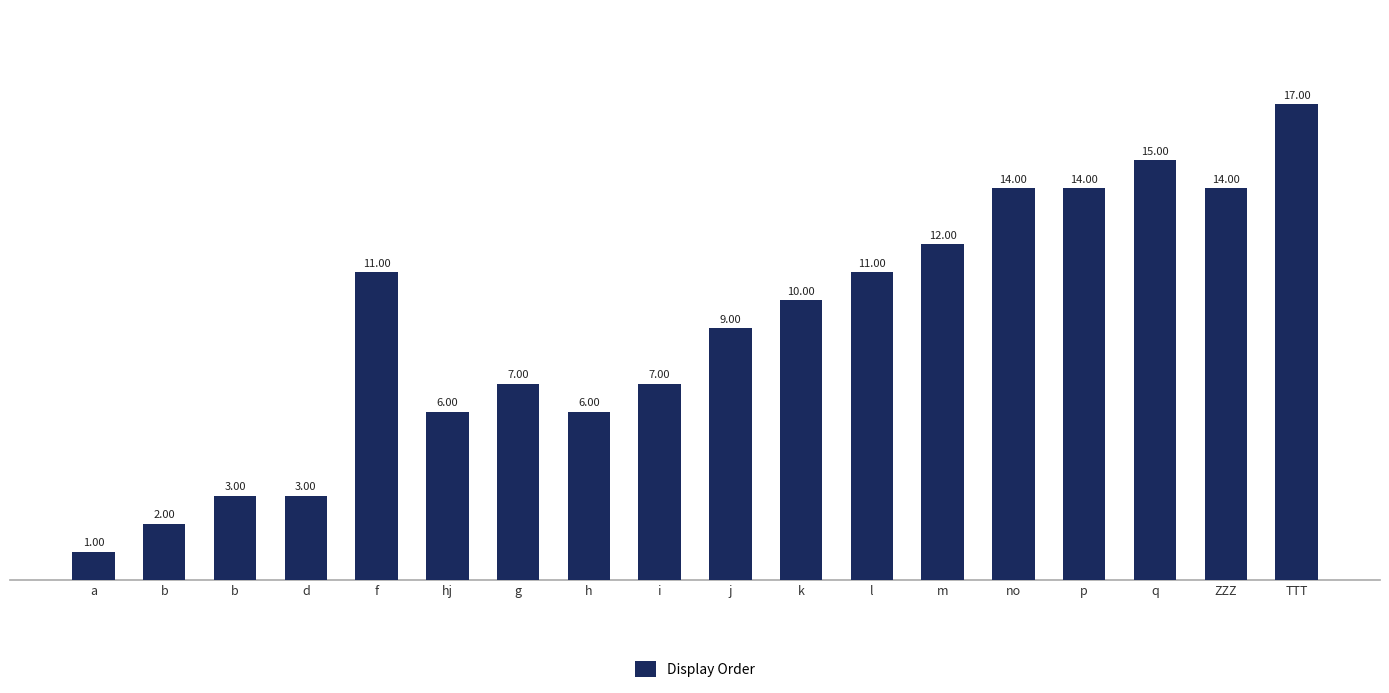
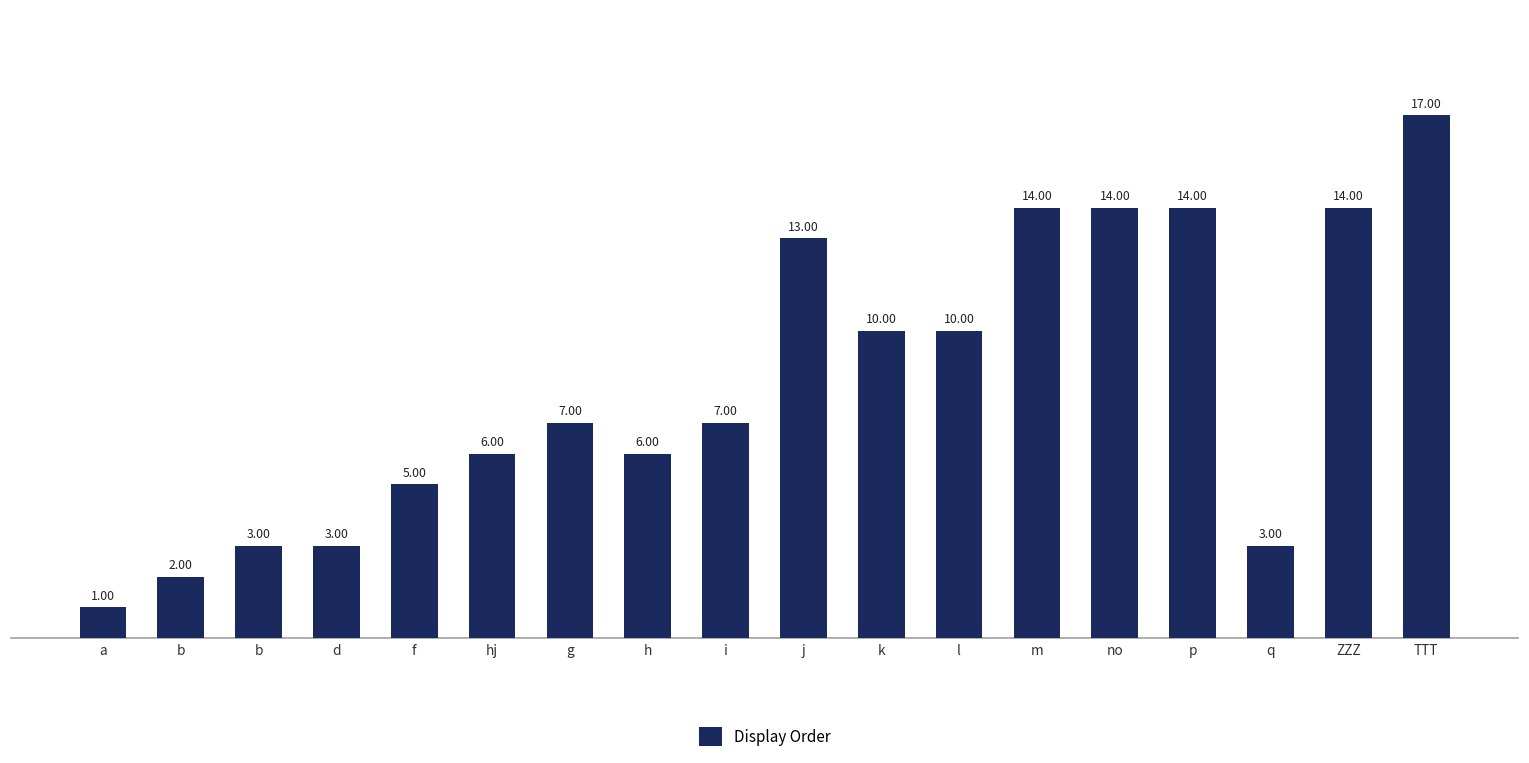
  {
    "a": 1.00,
    "d": 3.00,
-   "f": 11.00,
+   "f": 5.00,
    "hj": 6.00,
    "g": 7.00,
    "h": 6.00,
    "i": 7.00,
-   "j": 9.00,
+   "j": 13.00,
    "k": 10.00,
-   "l": 11.00,
-   "m": 12.00,
+   "l": 10.00,
+   "m": 14.00,
    "no": 14.00,
    "p": 14.00,
-   "q": 15.00,
+   "q": 3.00,
    "ZZZ": 14.00,
    "TTT": 17.00
  }
